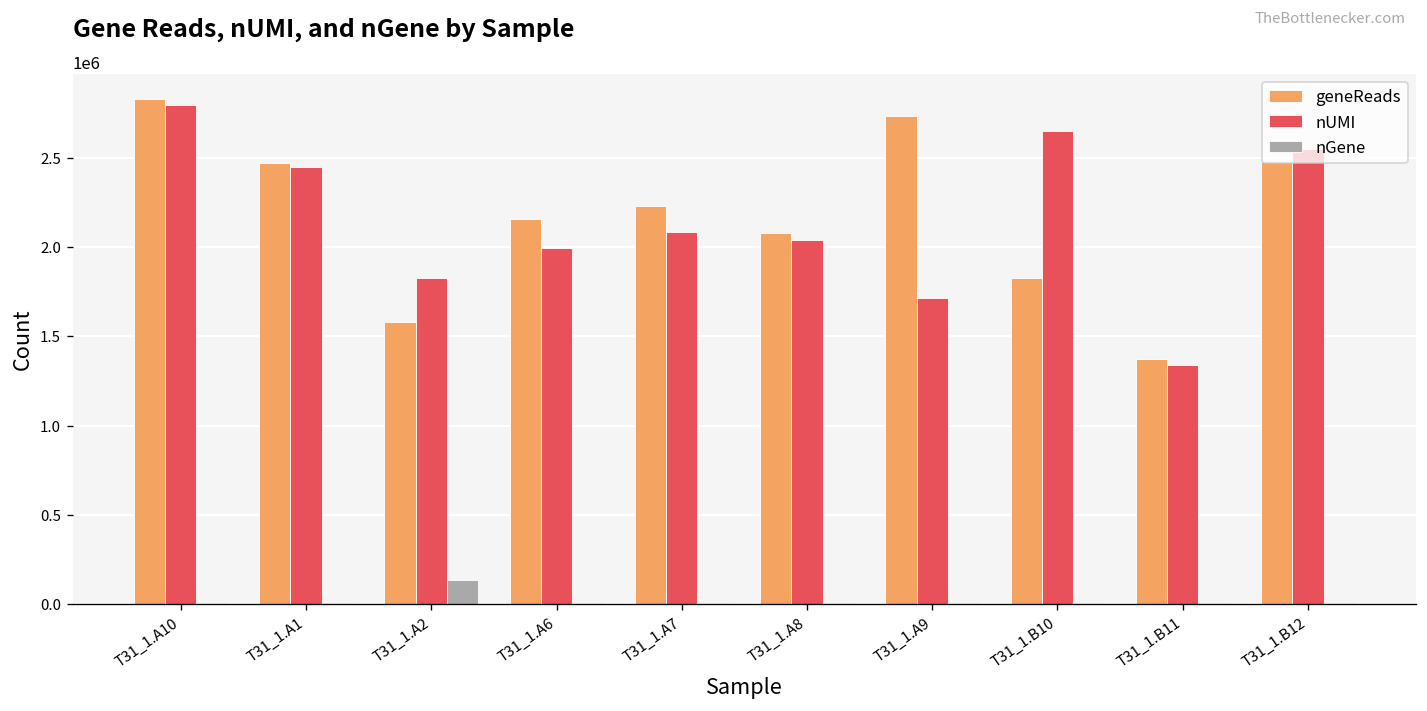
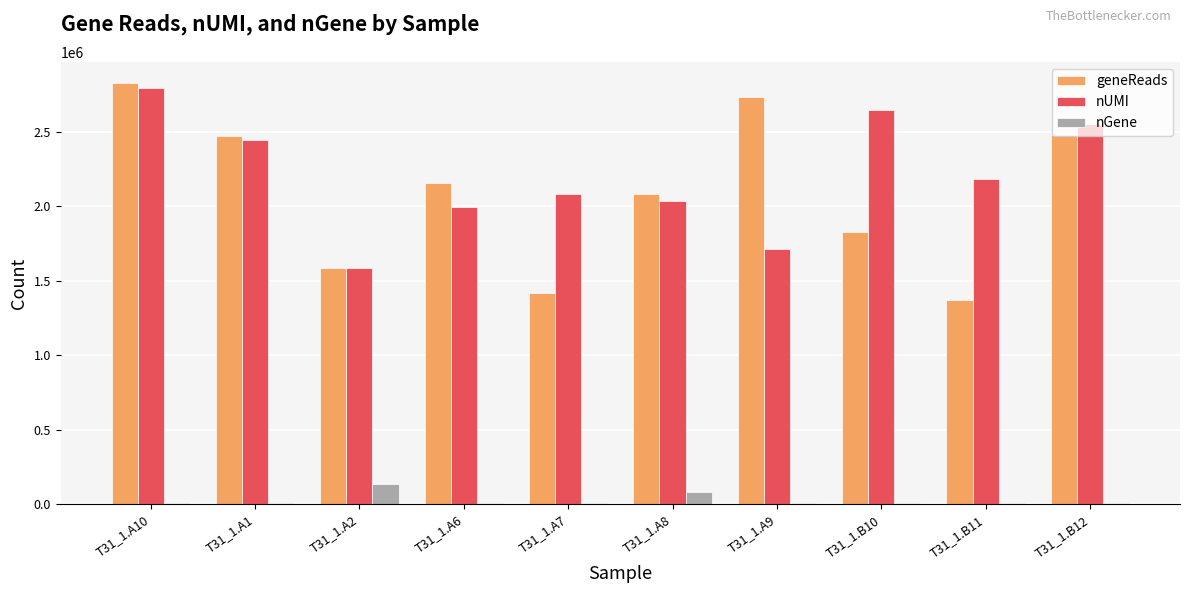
  {
    "geneReads": {
      "T31_1.A10": 2830000,
      "T31_1.A1": 2470000,
      "T31_1.A2": 1580000,
      "T31_1.A6": 2160000,
-     "T31_1.A7": 2230000,
+     "T31_1.A7": 1420000,
      "T31_1.A8": 2080000,
      "T31_1.A9": 2730000,
      "T31_1.B10": 1830000,
      "T31_1.B11": 1370000
    },
    "nUMI": {
      "T31_1.A10": 2800000,
      "T31_1.A1": 2450000,
-     "T31_1.A2": 1830000,
+     "T31_1.A2": 1580000,
      "T31_1.A6": 2000000,
      "T31_1.A7": 2080000,
      "T31_1.A8": 2040000,
      "T31_1.A9": 1710000,
      "T31_1.B10": 2650000,
-     "T31_1.B11": 1340000
+     "T31_1.B11": 2180000
    },
    "nGene": {
      "T31_1.A2": 130000,
-     "T31_1.A8": 10000
+     "T31_1.A8": 80000
    }
  }
